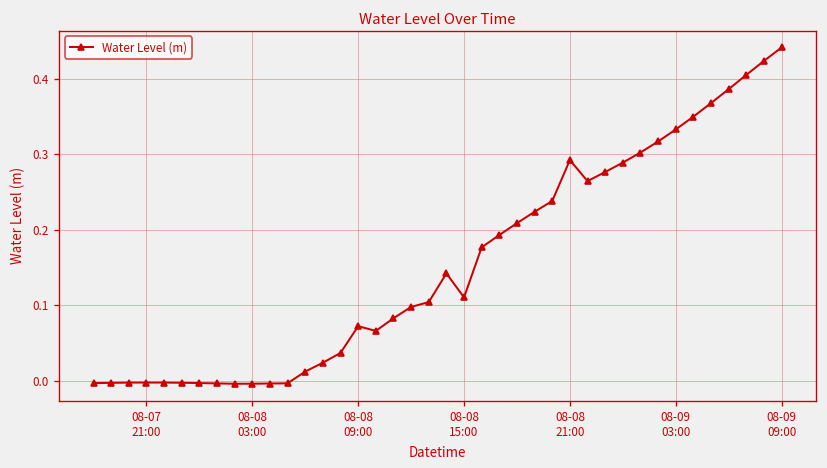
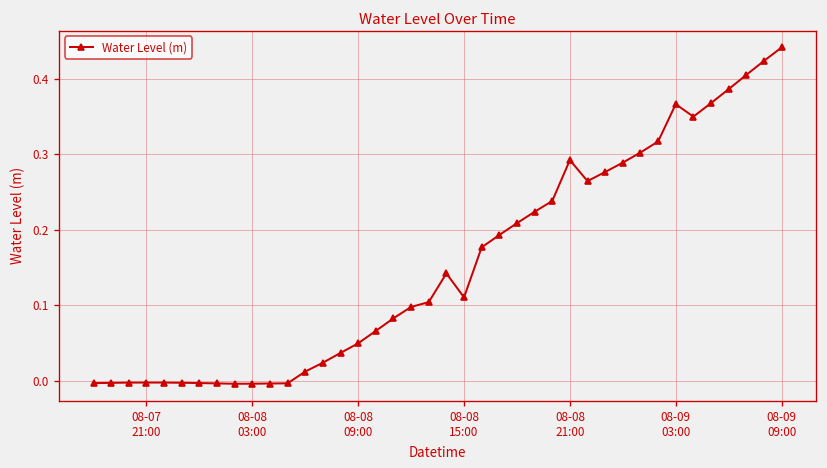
  {
    "08-07 21:00": 0.00,
    "08-08 03:00": 0.00,
-   "08-08 09:00": 0.07,
+   "08-08 09:00": 0.05,
    "08-08 15:00": 0.11,
    "08-08 21:00": 0.29,
-   "08-09 03:00": 0.33,
+   "08-09 03:00": 0.37,
    "08-09 09:00": 0.44
  }
